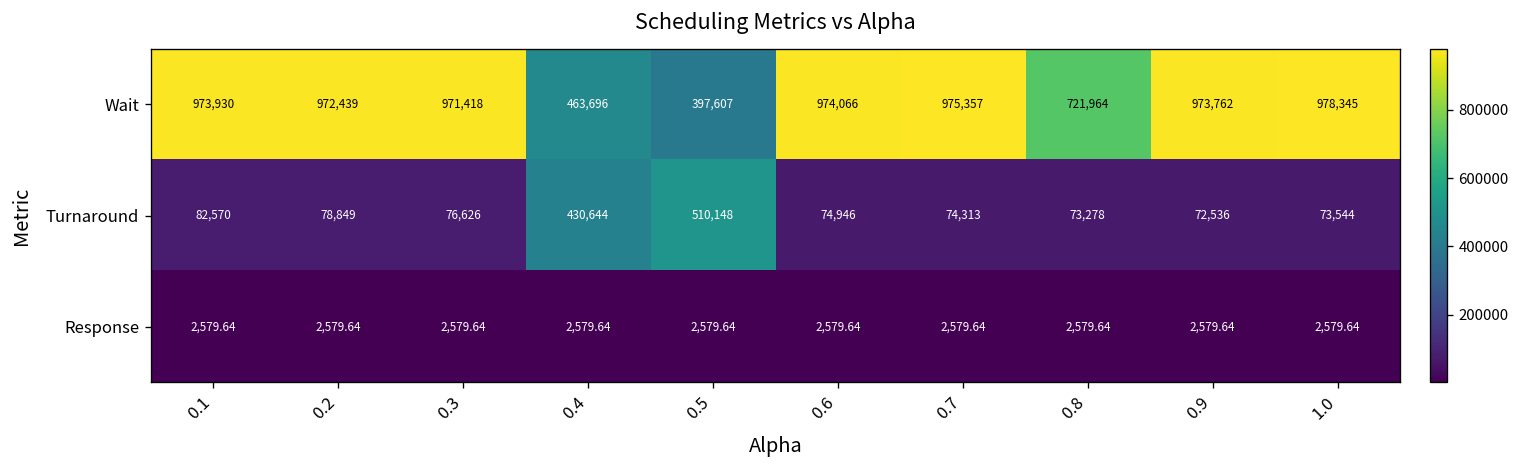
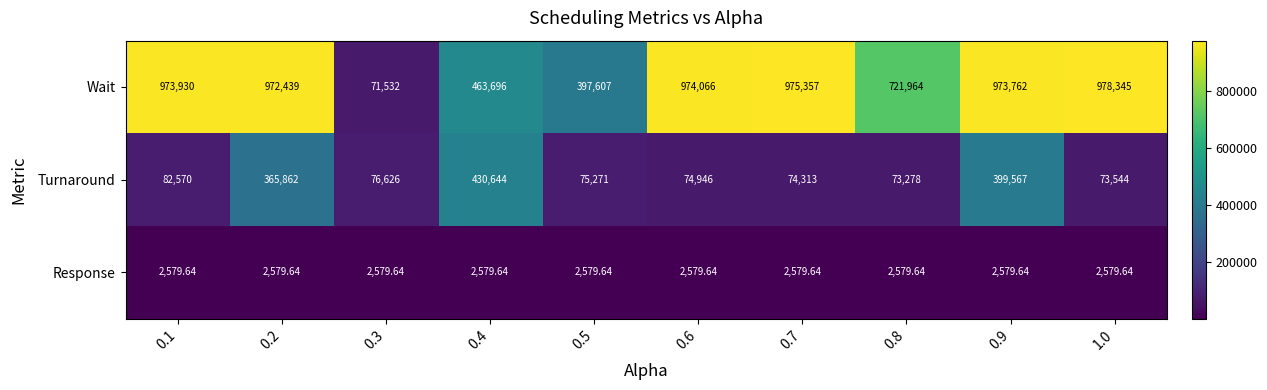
  {
    "Wait": {
      "0.1": "973,930",
      "0.2": "972,439",
-     "0.3": "971,418",
+     "0.3": "71,532",
      "0.4": "463,696",
      "0.5": "397,607",
      "0.6": "974,066",
      "0.7": "975,357",
      "0.8": "721,964",
      "0.9": "973,762",
      "1.0": "978,345"
    },
    "Turnaround": {
      "0.1": "82,570",
-     "0.2": "78,849",
+     "0.2": "365,862",
      "0.3": "76,626",
      "0.4": "430,644",
-     "0.5": "510,148",
+     "0.5": "75,271",
      "0.6": "74,946",
      "0.7": "74,313",
      "0.8": "73,278",
-     "0.9": "72,536",
+     "0.9": "399,567",
      "1.0": "73,544"
    },
    "Response": {
      "0.1": "2,579.64",
      "0.2": "2,579.64",
      "0.3": "2,579.64",
      "0.4": "2,579.64",
      "0.5": "2,579.64",
      "0.6": "2,579.64",
      "0.7": "2,579.64",
      "0.8": "2,579.64",
      "0.9": "2,579.64",
      "1.0": "2,579.64"
    }
  }
